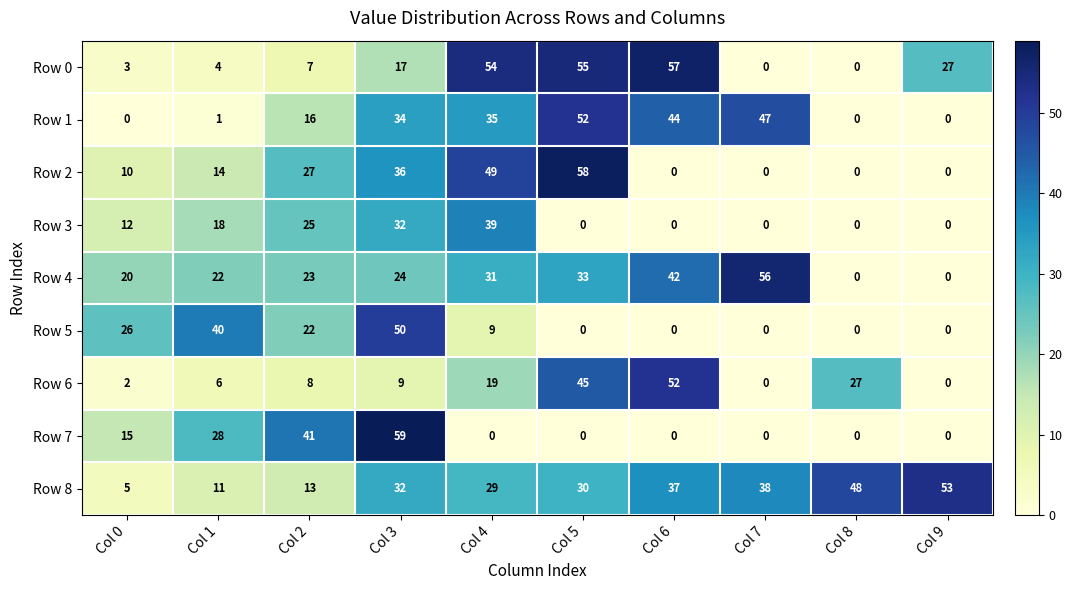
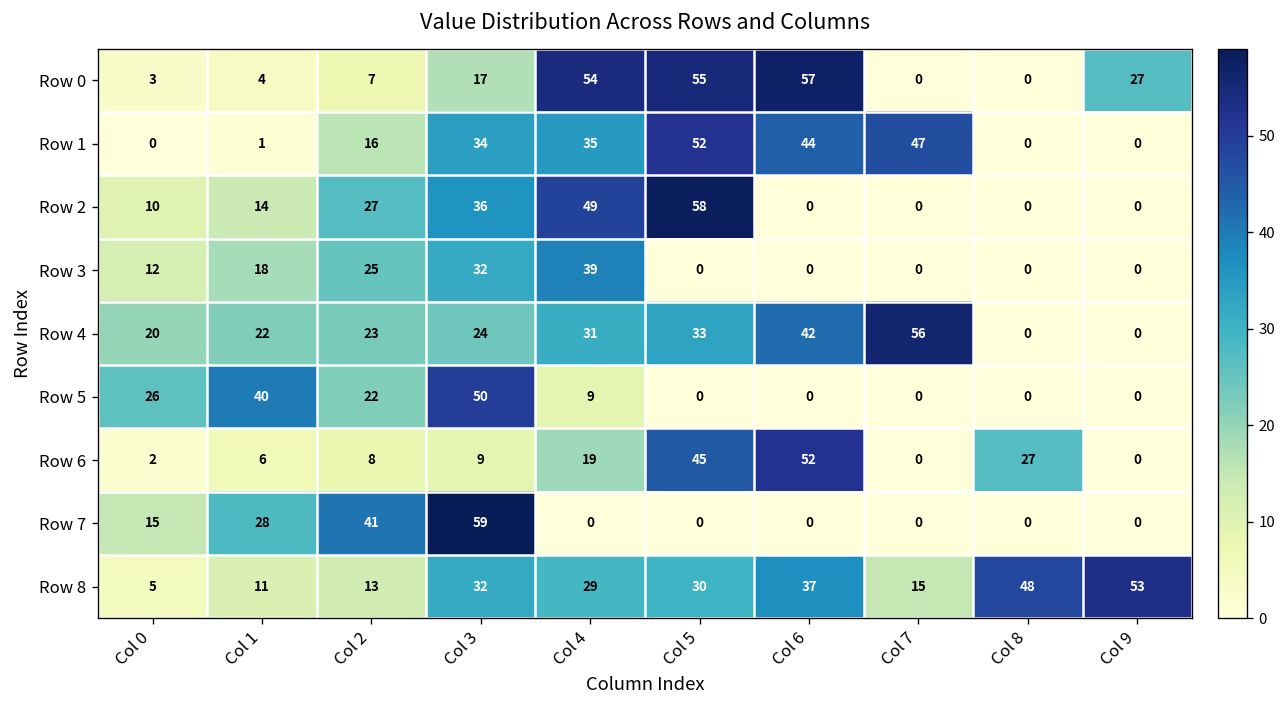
  {
    "Row 0": {
      "Col 0": 3,
      "Col 1": 4,
      "Col 2": 7,
      "Col 3": 17,
      "Col 4": 54,
      "Col 5": 55,
      "Col 6": 57,
      "Col 7": 0,
      "Col 8": 0,
      "Col 9": 27
    },
    "Row 1": {
      "Col 0": 0,
      "Col 1": 1,
      "Col 2": 16,
      "Col 3": 34,
      "Col 4": 35,
      "Col 5": 52,
      "Col 6": 44,
      "Col 7": 47,
      "Col 8": 0,
      "Col 9": 0
    },
    "Row 2": {
      "Col 0": 10,
      "Col 1": 14,
      "Col 2": 27,
      "Col 3": 36,
      "Col 4": 49,
      "Col 5": 58,
      "Col 6": 0,
      "Col 7": 0,
      "Col 8": 0,
      "Col 9": 0
    },
    "Row 3": {
      "Col 0": 12,
      "Col 1": 18,
      "Col 2": 25,
      "Col 3": 32,
      "Col 4": 39,
      "Col 5": 0,
      "Col 6": 0,
      "Col 7": 0,
      "Col 8": 0,
      "Col 9": 0
    },
    "Row 4": {
      "Col 0": 20,
      "Col 1": 22,
      "Col 2": 23,
      "Col 3": 24,
      "Col 4": 31,
      "Col 5": 33,
      "Col 6": 42,
      "Col 7": 56,
      "Col 8": 0,
      "Col 9": 0
    },
    "Row 5": {
      "Col 0": 26,
      "Col 1": 40,
      "Col 2": 22,
      "Col 3": 50,
      "Col 4": 9,
      "Col 5": 0,
      "Col 6": 0,
      "Col 7": 0,
      "Col 8": 0,
      "Col 9": 0
    },
    "Row 6": {
      "Col 0": 2,
      "Col 1": 6,
      "Col 2": 8,
      "Col 3": 9,
      "Col 4": 19,
      "Col 5": 45,
      "Col 6": 52,
      "Col 7": 0,
      "Col 8": 27,
      "Col 9": 0
    },
    "Row 7": {
      "Col 0": 15,
      "Col 1": 28,
      "Col 2": 41,
      "Col 3": 59,
      "Col 4": 0,
      "Col 5": 0,
      "Col 6": 0,
      "Col 7": 0,
      "Col 8": 0,
      "Col 9": 0
    },
    "Row 8": {
      "Col 0": 5,
      "Col 1": 11,
      "Col 2": 13,
      "Col 3": 32,
      "Col 4": 29,
      "Col 5": 30,
      "Col 6": 37,
-     "Col 7": 38,
+     "Col 7": 15,
      "Col 8": 48,
      "Col 9": 53
    }
  }
